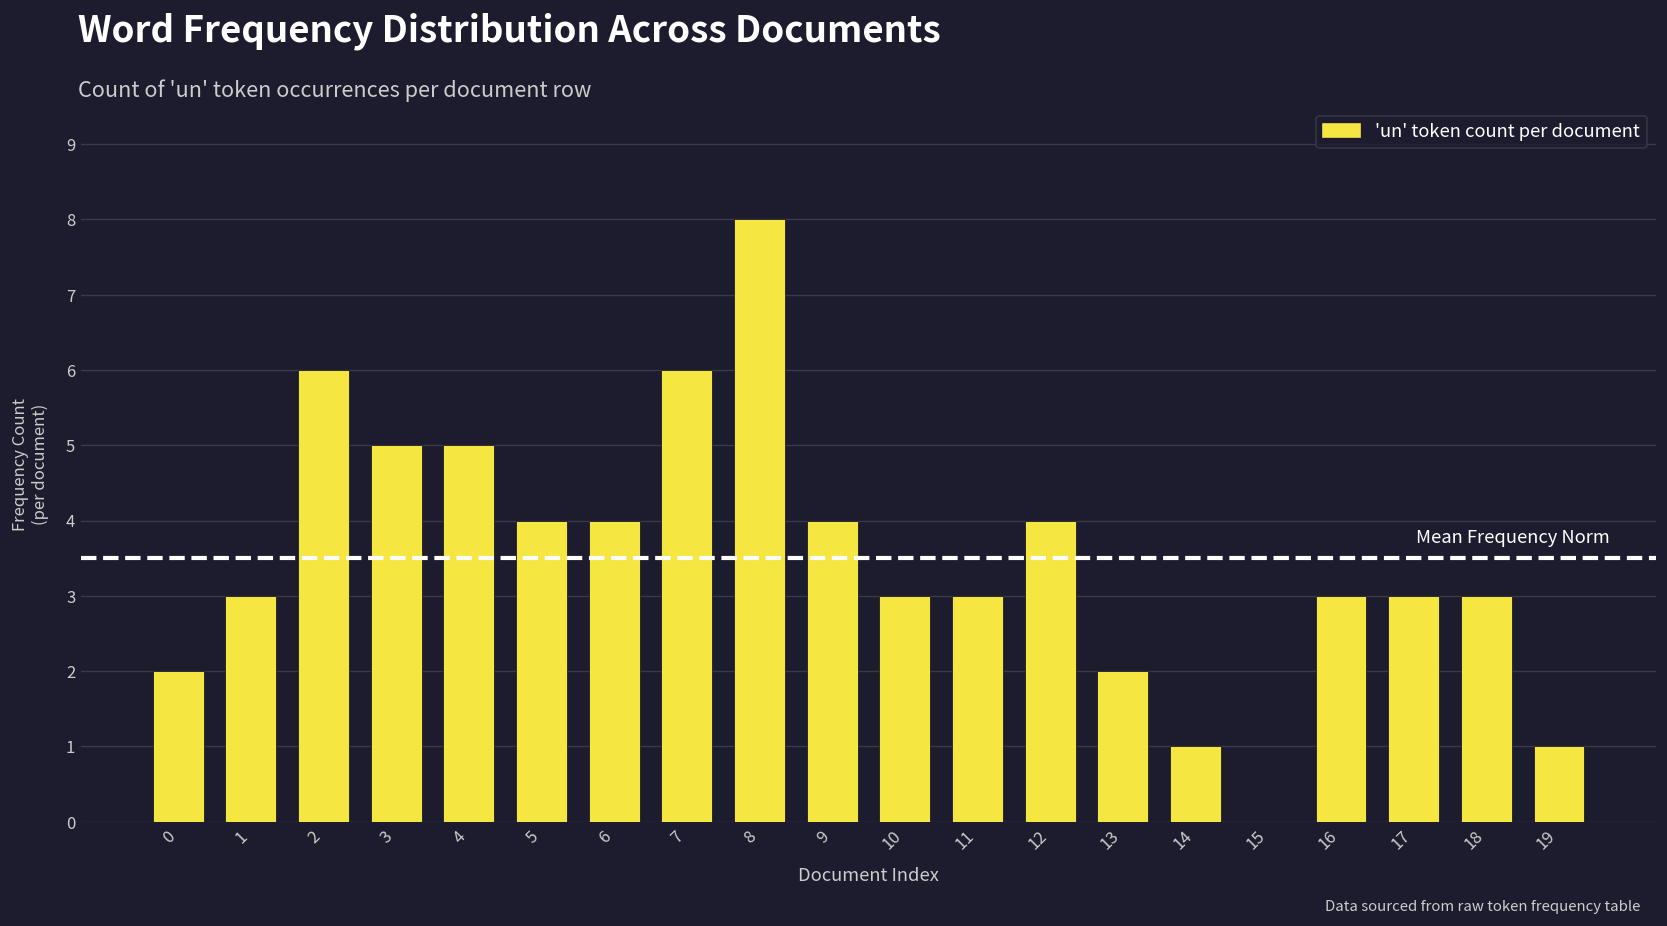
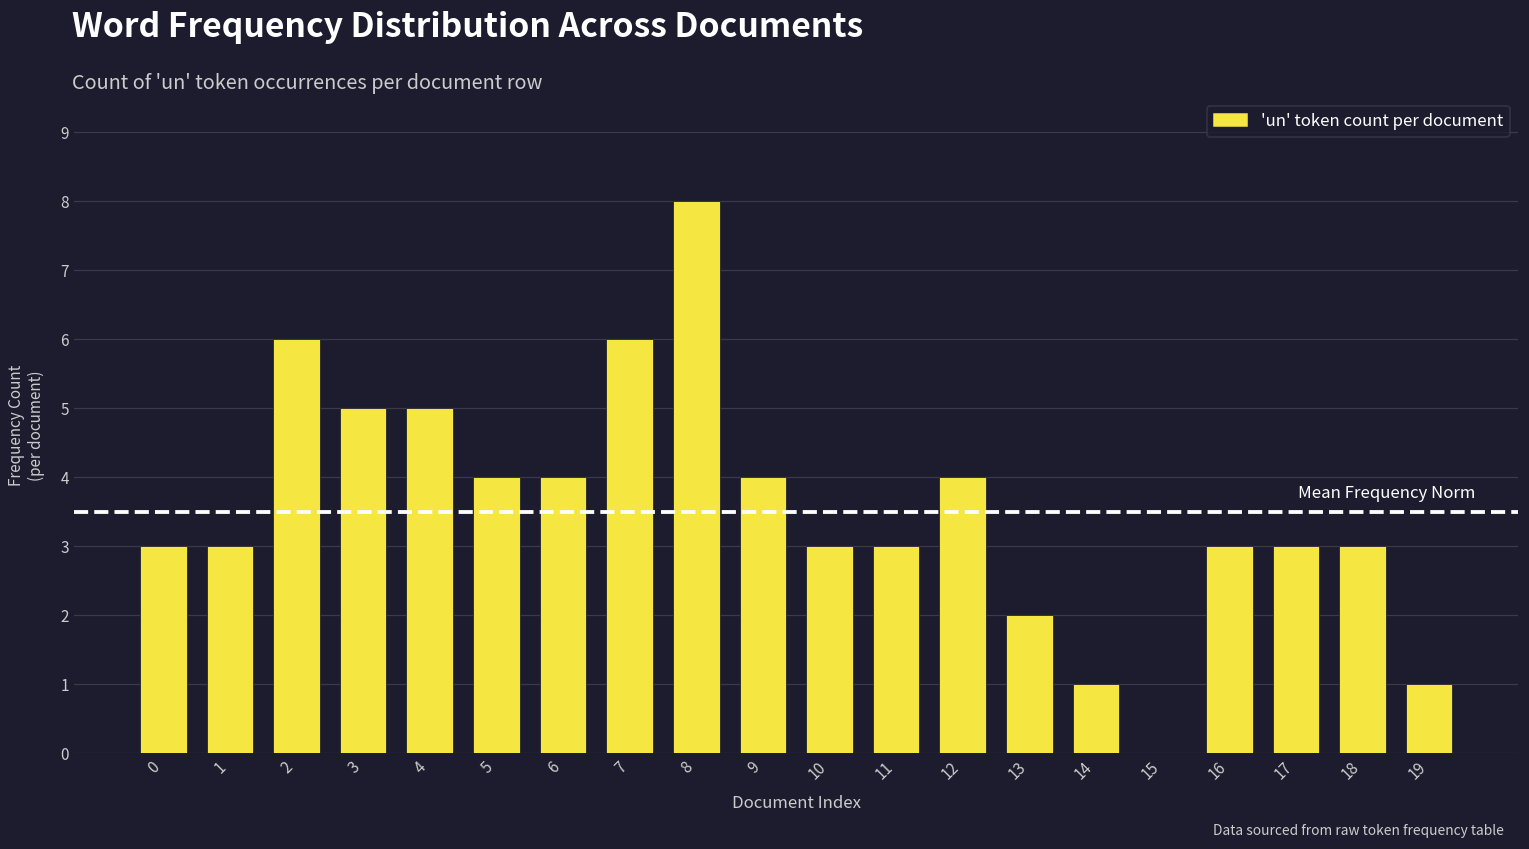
  {
-   "0": 2,
+   "0": 3,
    "1": 3,
    "2": 6,
    "3": 5,
    "4": 5,
    "5": 4,
    "6": 4,
    "7": 6,
    "8": 8,
    "9": 4,
    "10": 3,
    "11": 3,
    "12": 4,
    "13": 2,
    "14": 1,
    "15": 0,
    "16": 3,
    "17": 3,
    "18": 3,
    "19": 1
  }
